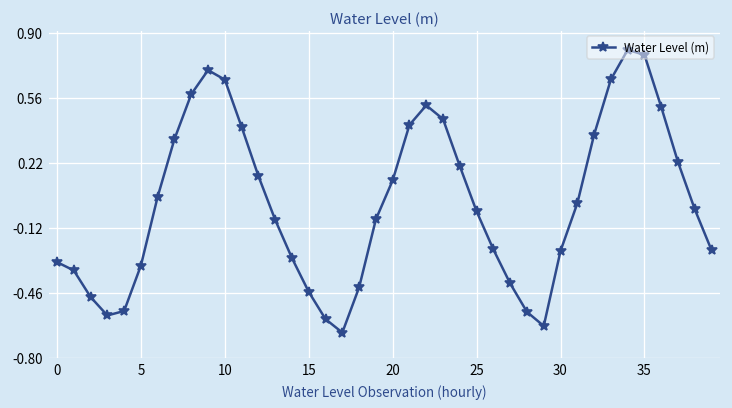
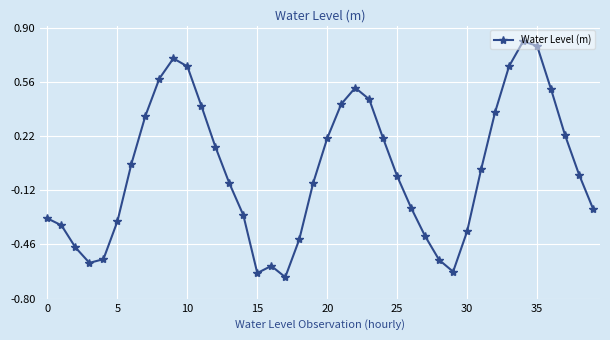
  {
    "0": -0.30,
    "5": -0.31,
    "10": 0.66,
-   "15": -0.45,
-   "20": 0.13,
+   "15": -0.64,
+   "20": 0.21,
    "25": -0.03,
-   "30": -0.24
+   "30": -0.38
  }
